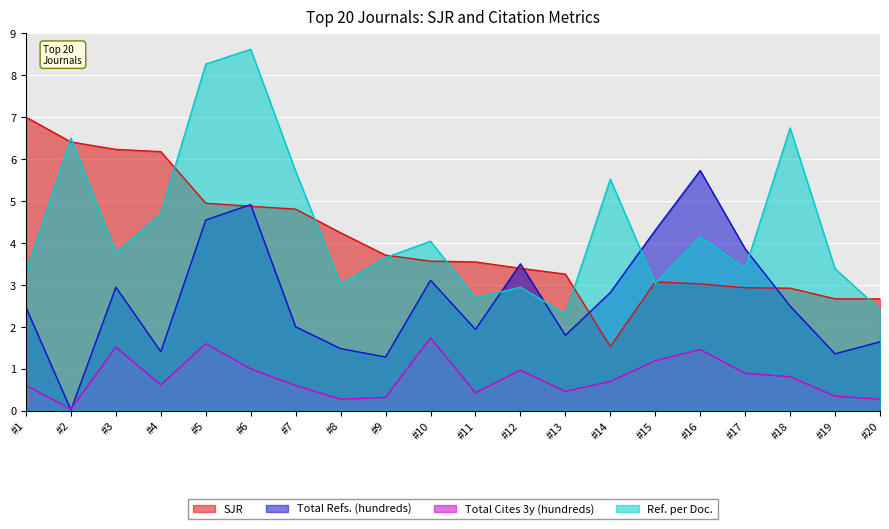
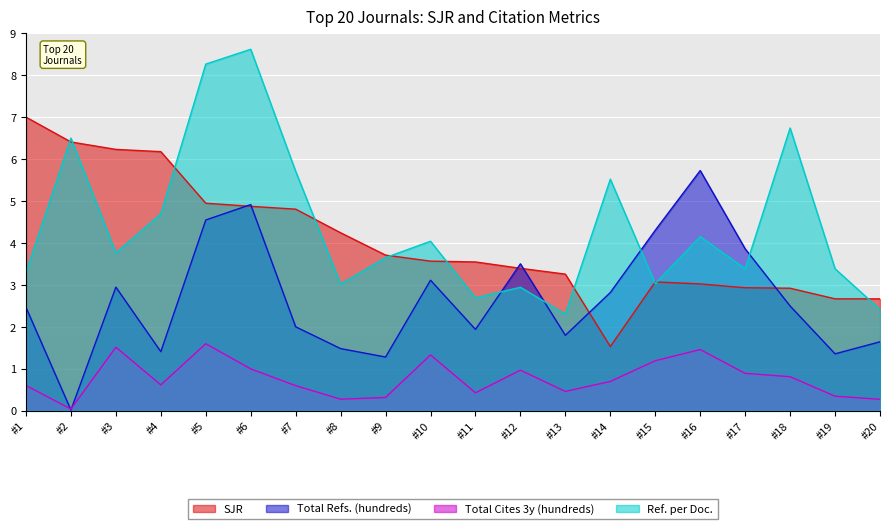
  {
    "SJR": {
      "#1": 7.0,
      "#2": 6.4,
      "#3": 6.2,
      "#4": 6.2,
      "#5": 4.9,
      "#7": 4.8,
      "#8": 4.2,
      "#10": 3.6,
      "#11": 3.5,
      "#12": 3.4,
      "#13": 3.3,
      "#14": 1.5,
      "#16": 3.0,
      "#17": 2.9,
      "#18": 2.9,
      "#19": 2.7,
      "#20": 2.7
    },
    "Total Refs. (hundreds)": {
      "#1": 2.5,
      "#3": 2.9,
      "#4": 1.4,
      "#5": 4.5,
      "#7": 2.0,
      "#8": 1.5,
      "#9": 1.3,
      "#10": 3.1,
      "#11": 1.9,
      "#12": 3.5,
      "#13": 1.8,
      "#14": 2.8,
      "#15": 4.3,
      "#16": 5.7,
      "#17": 3.9,
      "#18": 2.5,
      "#19": 1.4,
      "#20": 1.6
    },
    "Total Cites 3y (hundreds)": {
      "#1": 0.6,
      "#3": 1.5,
      "#4": 0.6,
      "#5": 1.6,
      "#6": 1.0,
      "#7": 0.6,
      "#8": 0.3,
      "#9": 0.3,
-     "#10": 1.7,
+     "#10": 1.3,
      "#11": 0.4,
      "#12": 1.0,
      "#13": 0.5,
      "#14": 0.7,
      "#15": 1.2,
      "#16": 1.5,
      "#17": 0.9,
      "#18": 0.8,
      "#19": 0.3,
      "#20": 0.3
    },
    "Ref. per Doc.": {
      "#1": 3.3,
      "#2": 6.5,
      "#3": 3.8,
      "#4": 4.7,
      "#5": 8.3,
      "#6": 8.6,
      "#7": 5.7,
      "#8": 3.0,
      "#10": 4.0,
      "#11": 2.7,
      "#12": 2.9,
      "#13": 2.3,
      "#14": 5.5,
      "#16": 4.1,
      "#17": 3.4,
      "#18": 6.7,
      "#19": 3.4,
      "#20": 2.4
    }
  }
